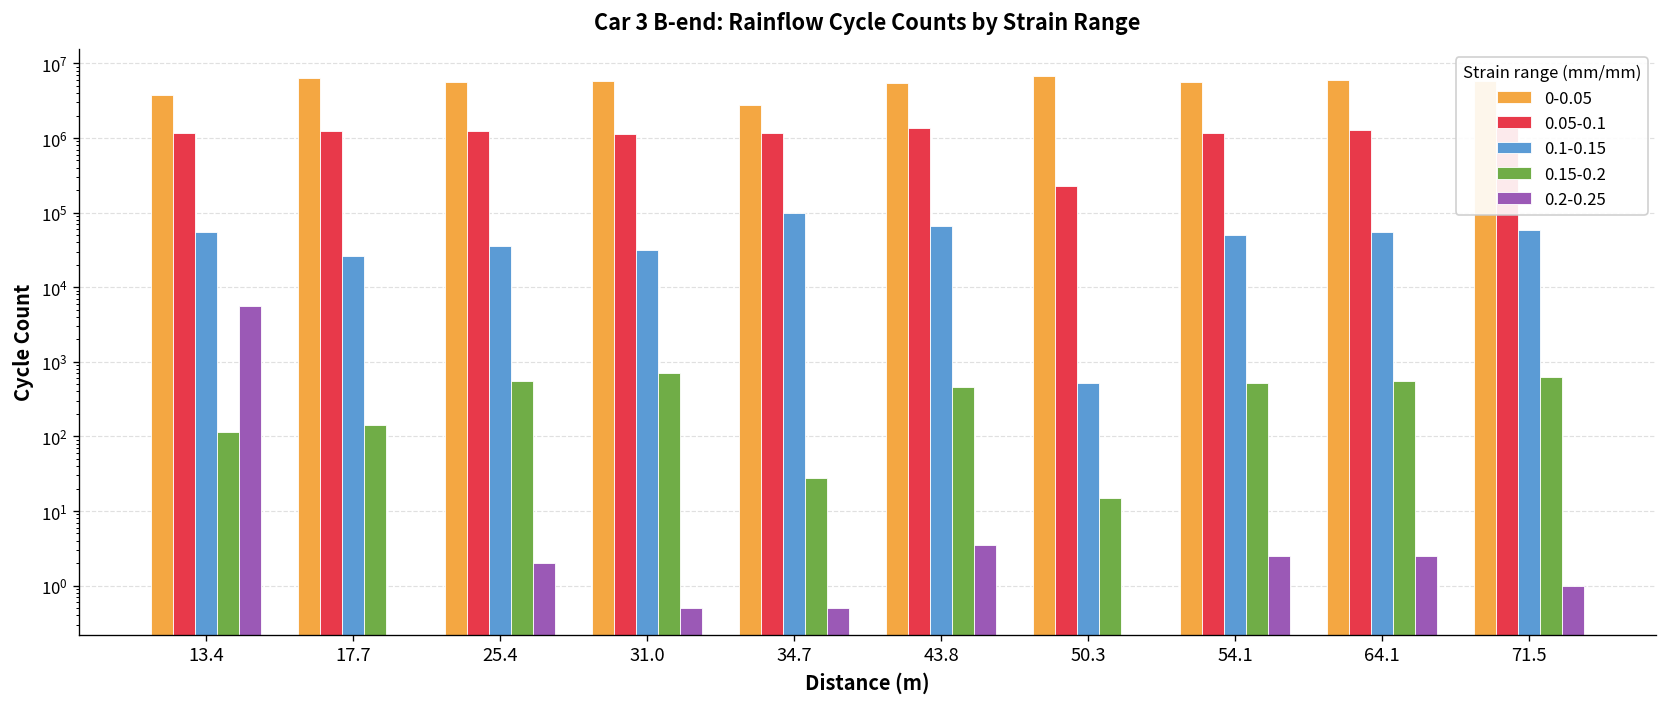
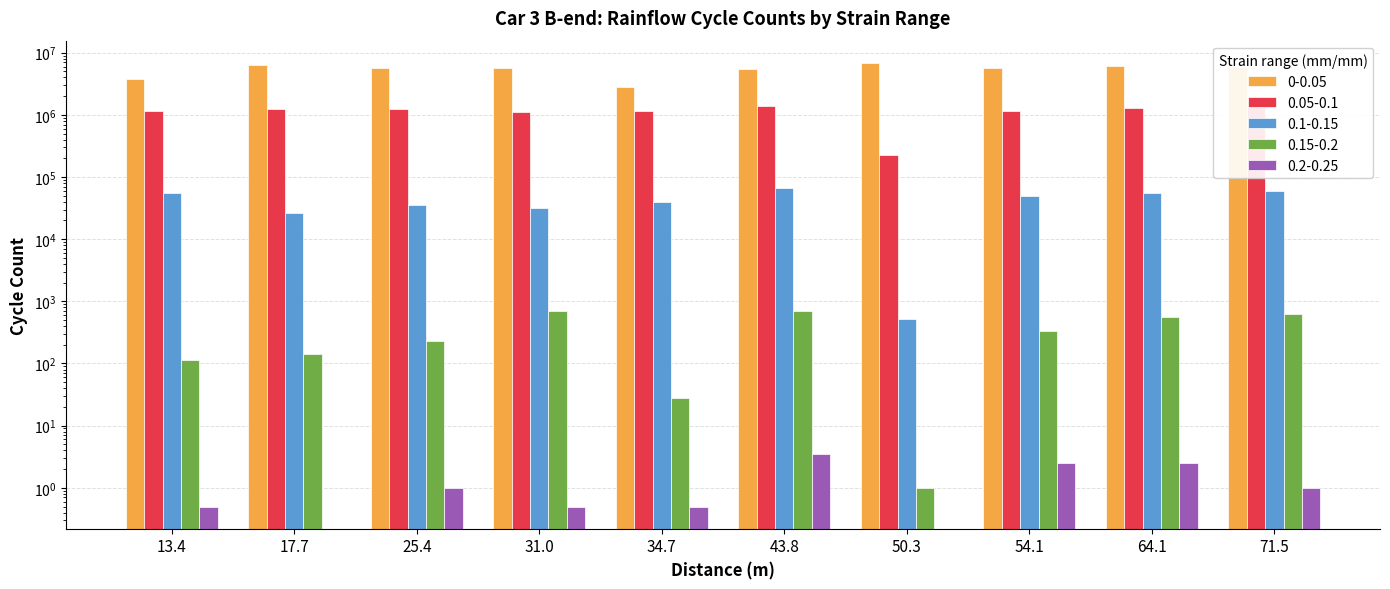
  {
    "0-0.05": {
      "13.4": 4000000,
      "17.7": 6000000,
      "25.4": 6000000,
      "31.0": 6000000,
      "34.7": 3000000,
      "43.8": 5000000,
      "50.3": 7000000,
      "54.1": 6000000,
      "64.1": 6000000
    },
    "0.05-0.1": {
      "13.4": 1200000,
      "17.7": 1200000,
      "25.4": 1200000,
      "31.0": 1100000,
      "34.7": 1200000,
      "43.8": 1400000,
      "50.3": 230000,
      "54.1": 1200000,
      "64.1": 1300000
    },
    "0.1-0.15": {
      "13.4": 60000,
      "17.7": 26000,
      "25.4": 40000,
      "31.0": 30000,
-     "34.7": 100000,
+     "34.7": 40000,
      "43.8": 70000,
      "50.3": 500,
      "54.1": 50000,
      "64.1": 60000,
      "71.5": 60000
    },
    "0.15-0.2": {
      "13.4": 110,
      "17.7": 140,
-     "25.4": 600,
+     "25.4": 230,
      "31.0": 700,
      "34.7": 30,
-     "43.8": 500,
-     "50.3": 15,
-     "54.1": 500,
+     "43.8": 700,
+     "50.3": 1,
+     "54.1": 300,
      "64.1": 600,
      "71.5": 600
    },
    "0.2-0.25": {
-     "13.4": 6000,
-     "25.4": 2,
+     "13.4": 0.5,
+     "25.4": 1,
      "31.0": 0.5,
      "34.7": 0.5,
      "43.8": 4,
      "54.1": 2.5,
      "64.1": 2.5,
      "71.5": 1.0
    }
  }
